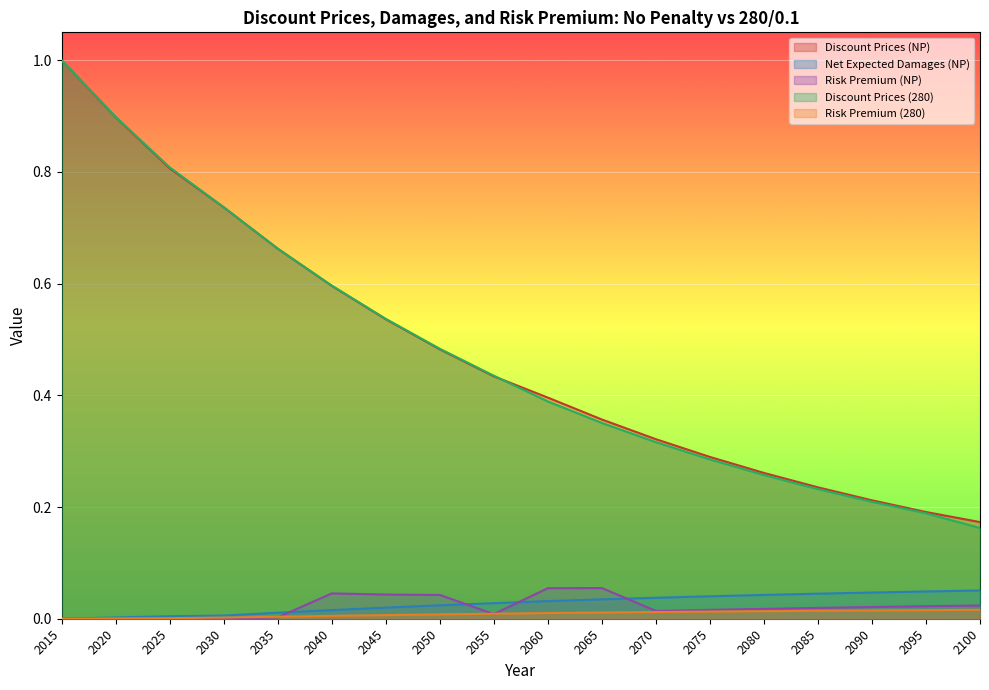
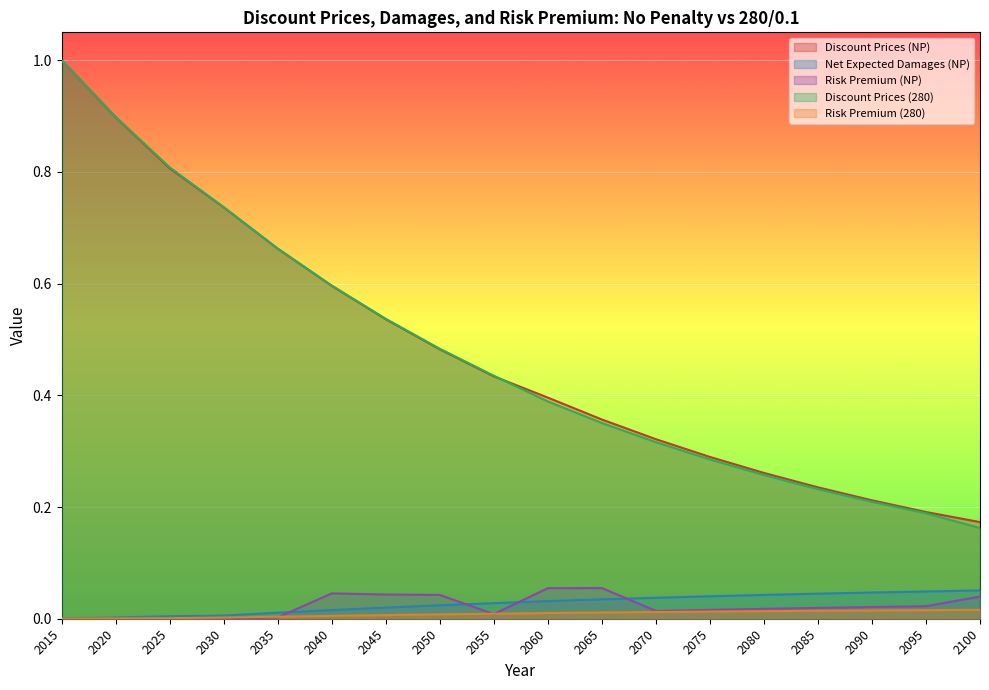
  {
    "Risk Premium (NP)": {
      "2040": 0.05,
      "2045": 0.04,
      "2050": 0.04,
      "2060": 0.05,
      "2065": 0.05,
      "2085": 0.02,
      "2090": 0.02,
      "2095": 0.02,
-     "2100": 0.02
+     "2100": 0.04
    }
  }
